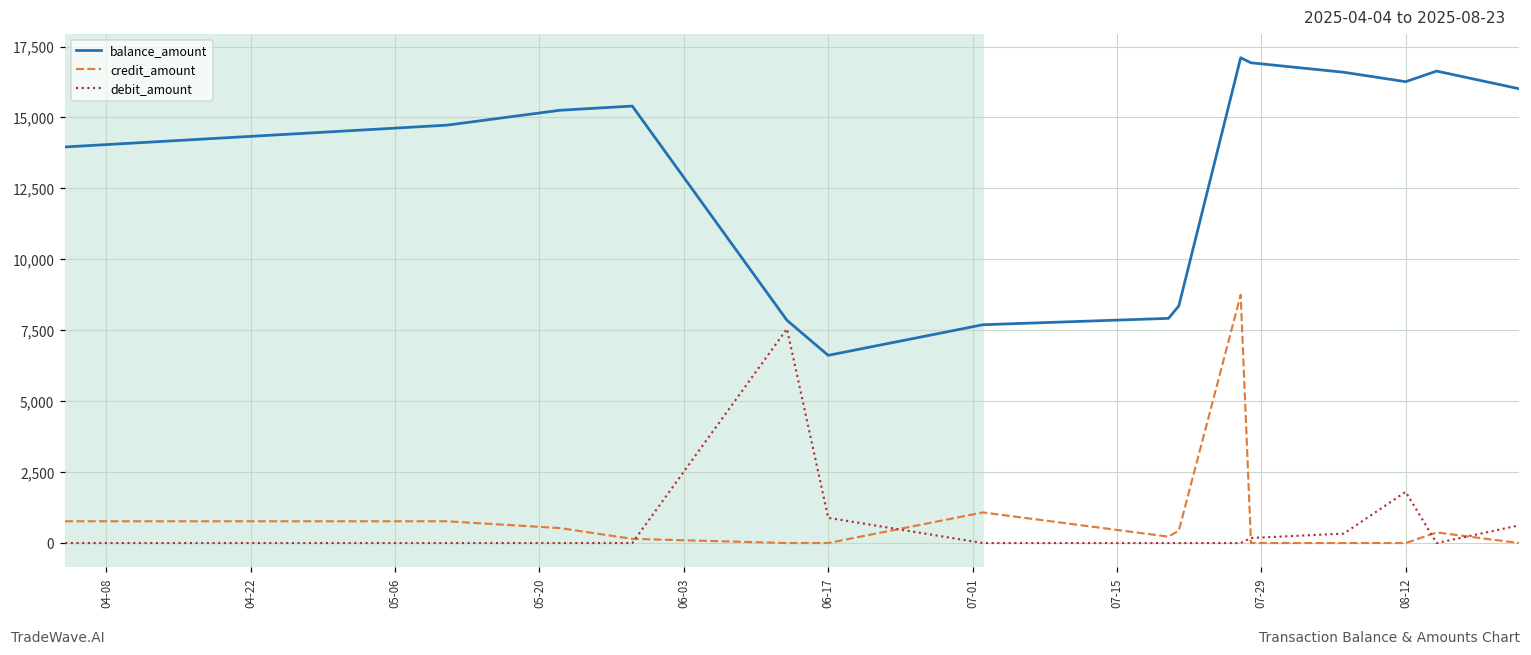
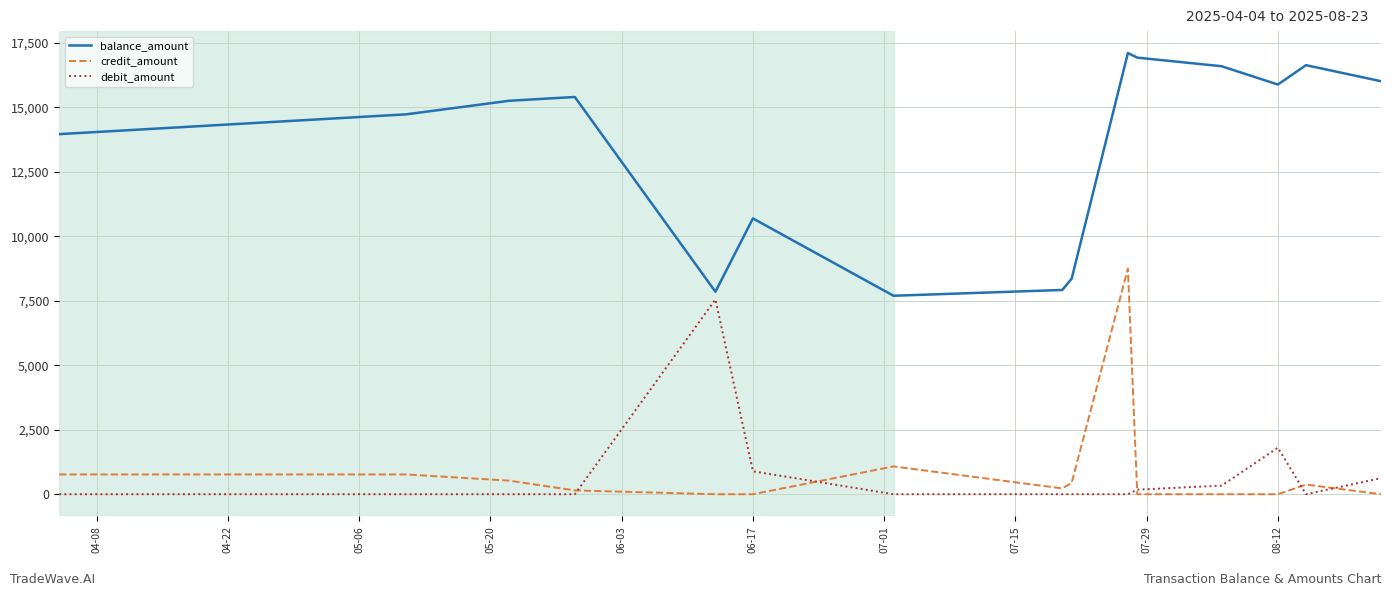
  {
    "balance_amount": {
-     "06-17": "6,600",
-     "08-12": "16,300"
+     "06-17": "10,700",
+     "08-12": "15,900"
    },
    "credit_amount": {
      "06-17": "0",
      "08-12": "0"
    },
    "debit_amount": {
      "06-17": "900",
      "08-12": "1,800"
    }
  }
